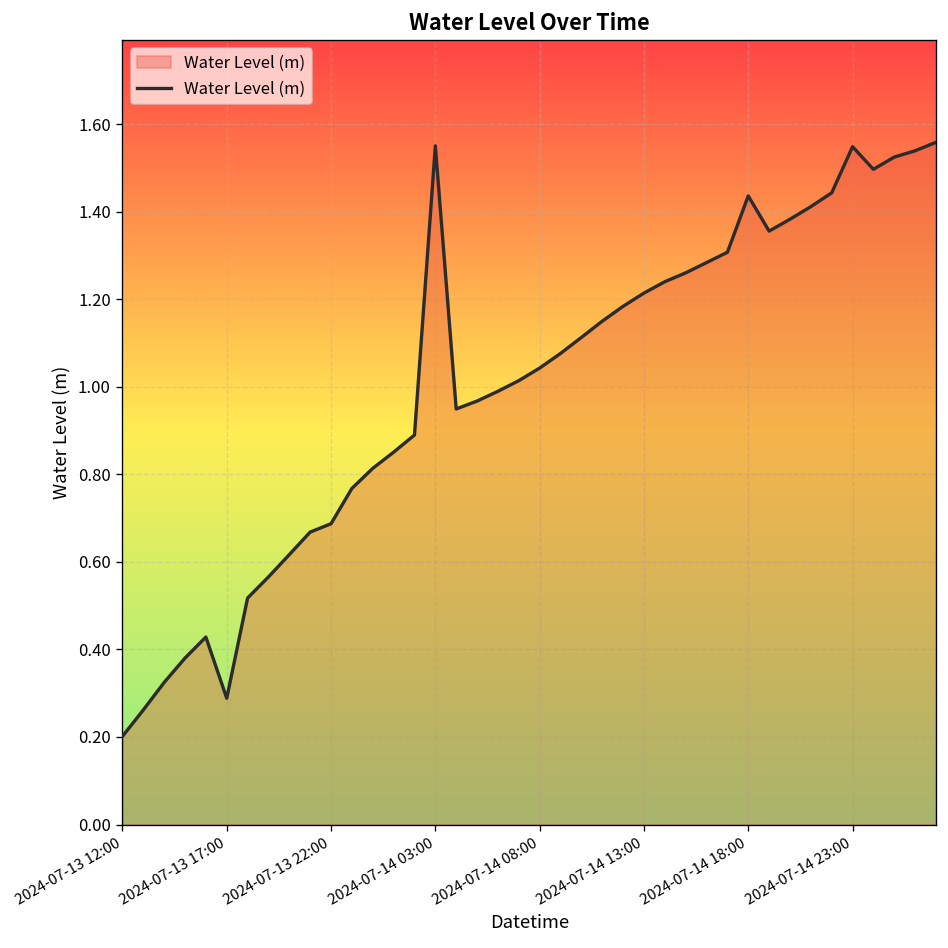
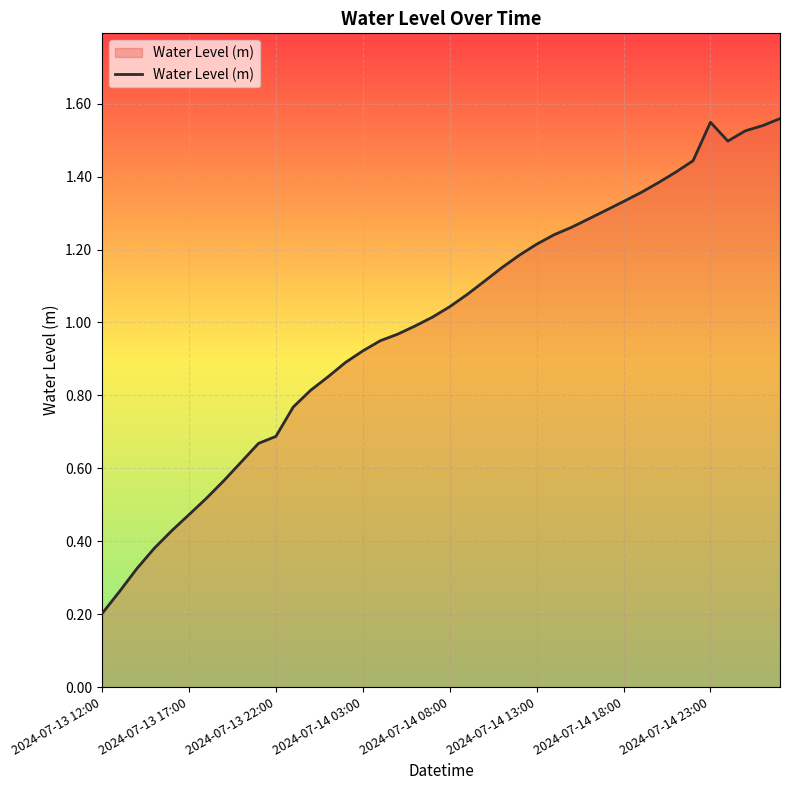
  {
    "2024-07-13 12:00": 0.20,
-   "2024-07-13 17:00": 0.29,
+   "2024-07-13 17:00": 0.47,
    "2024-07-13 22:00": 0.69,
-   "2024-07-14 03:00": 1.55,
+   "2024-07-14 03:00": 0.92,
    "2024-07-14 08:00": 1.04,
    "2024-07-14 13:00": 1.21,
-   "2024-07-14 18:00": 1.44,
+   "2024-07-14 18:00": 1.33,
    "2024-07-14 23:00": 1.55
  }
